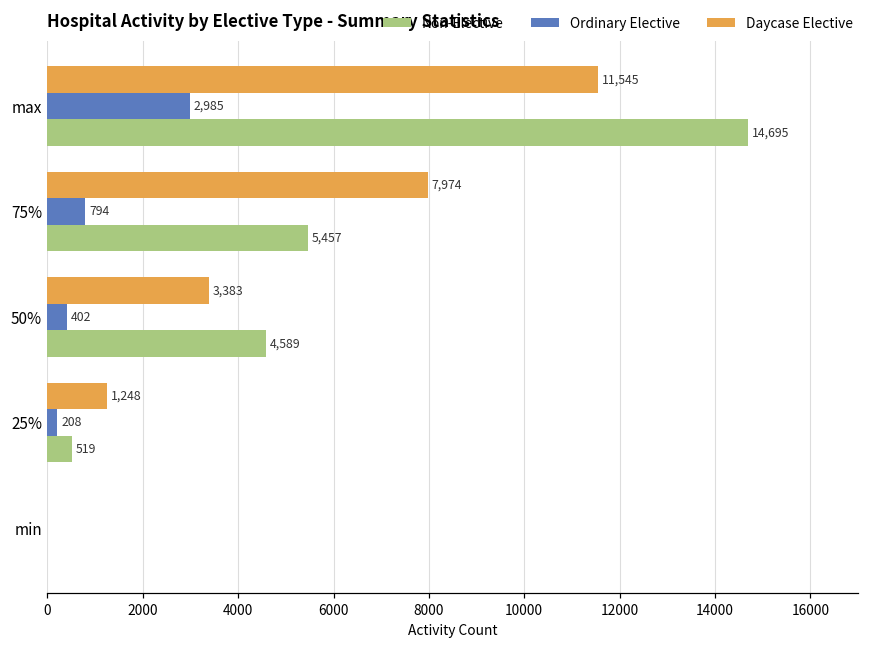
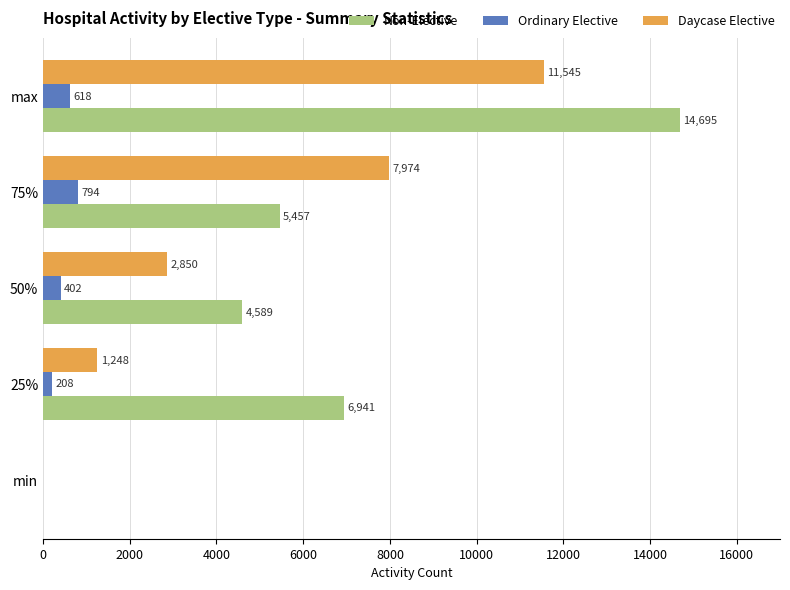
  {
    "Non-Elective": {
      "max": "14,695",
      "75%": "5,457",
      "50%": "4,589",
-     "25%": "519"
+     "25%": "6,941"
    },
    "Ordinary Elective": {
-     "max": "2,985",
+     "max": "618",
      "75%": "794",
      "50%": "402",
      "25%": "208"
    },
    "Daycase Elective": {
      "max": "11,545",
      "75%": "7,974",
-     "50%": "3,383",
+     "50%": "2,850",
      "25%": "1,248"
    }
  }
